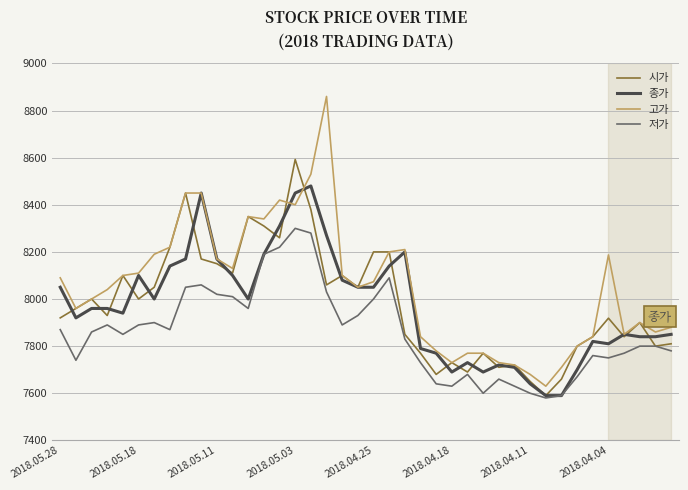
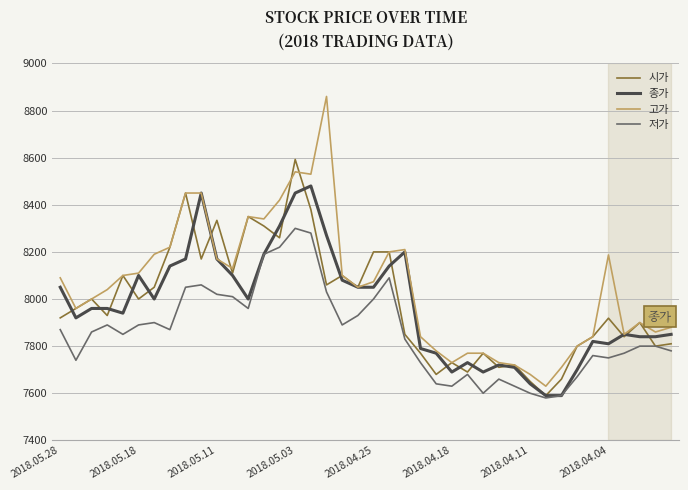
  {
    "시가": {
      "2018.05.28": 7920,
      "2018.05.18": 8000,
-     "2018.05.11": 8150,
+     "2018.05.11": 8330,
      "2018.05.03": 8590,
      "2018.04.25": 8200,
      "2018.04.04": 7920
    },
    "고가": {
      "2018.05.28": 8090,
-     "2018.05.03": 8400,
+     "2018.05.03": 8540,
      "2018.04.25": 8070,
      "2018.04.11": 7680,
      "2018.04.04": 8190
    }
  }
